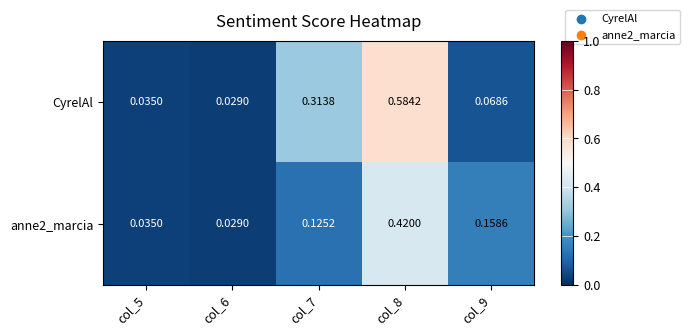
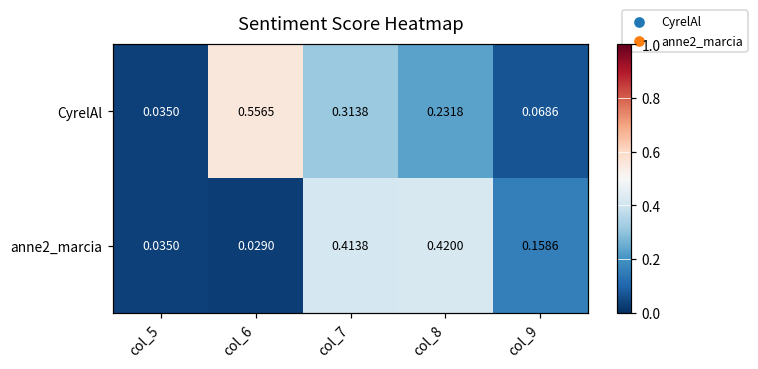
  {
    "CyrelAl": {
      "col_5": 0.0350,
-     "col_6": 0.0290,
+     "col_6": 0.5565,
      "col_7": 0.3138,
-     "col_8": 0.5842,
+     "col_8": 0.2318,
      "col_9": 0.0686
    },
    "anne2_marcia": {
      "col_5": 0.0350,
      "col_6": 0.0290,
-     "col_7": 0.1252,
+     "col_7": 0.4138,
      "col_8": 0.4200,
      "col_9": 0.1586
    }
  }
